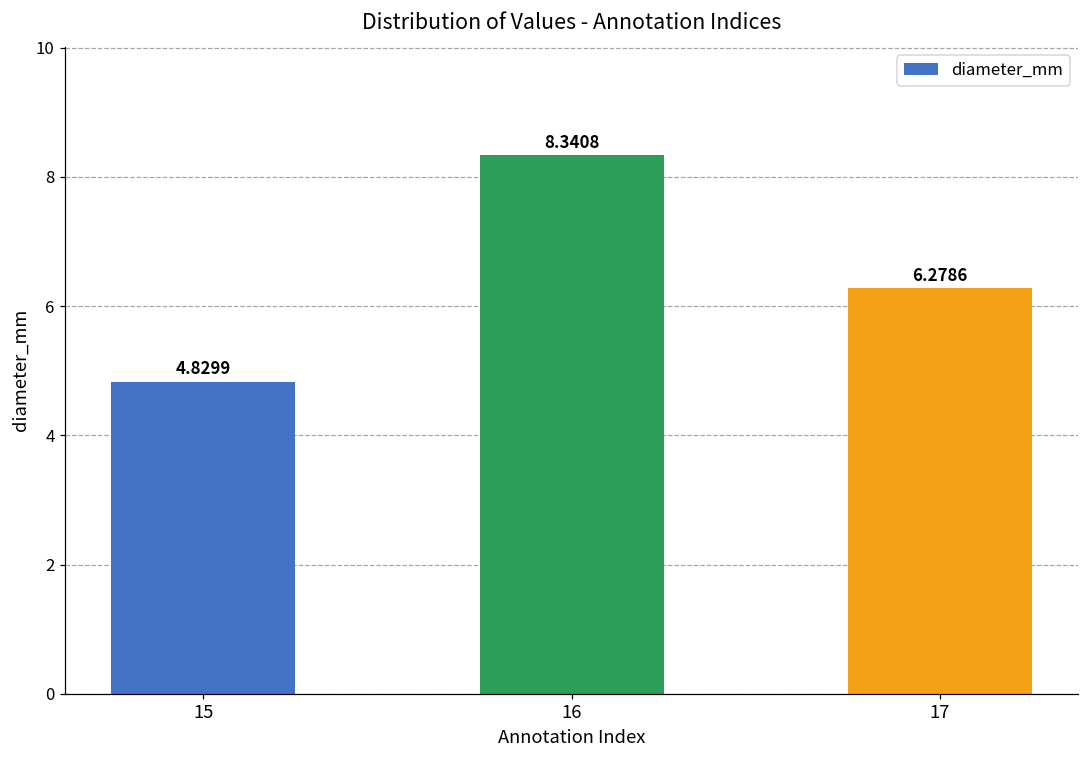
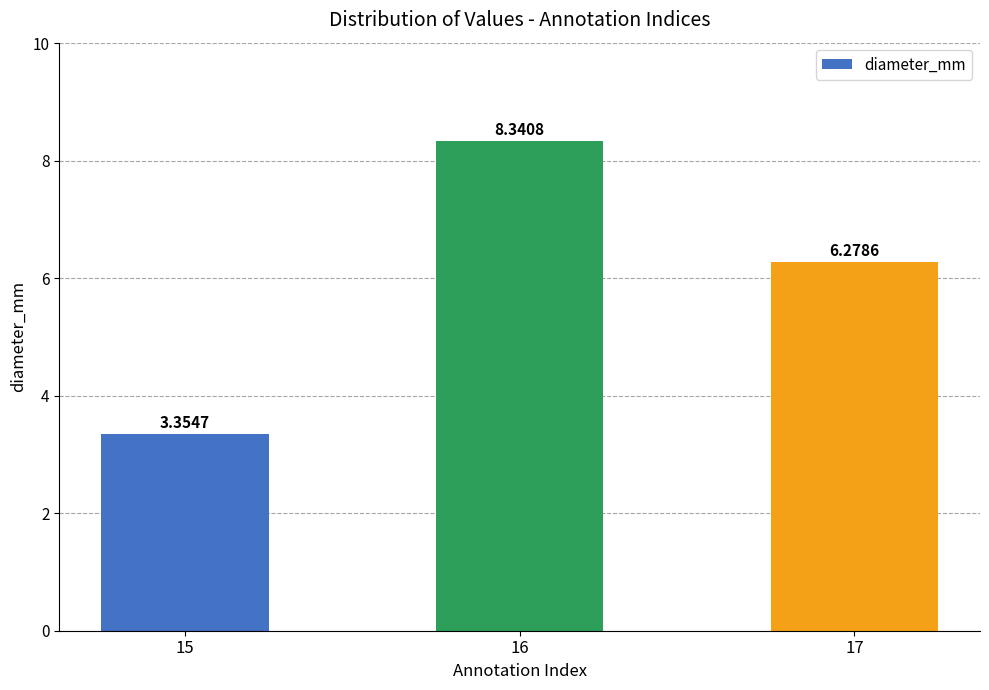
  {
-   "15": 4.8299,
+   "15": 3.3547,
    "16": 8.3408,
    "17": 6.2786
  }
